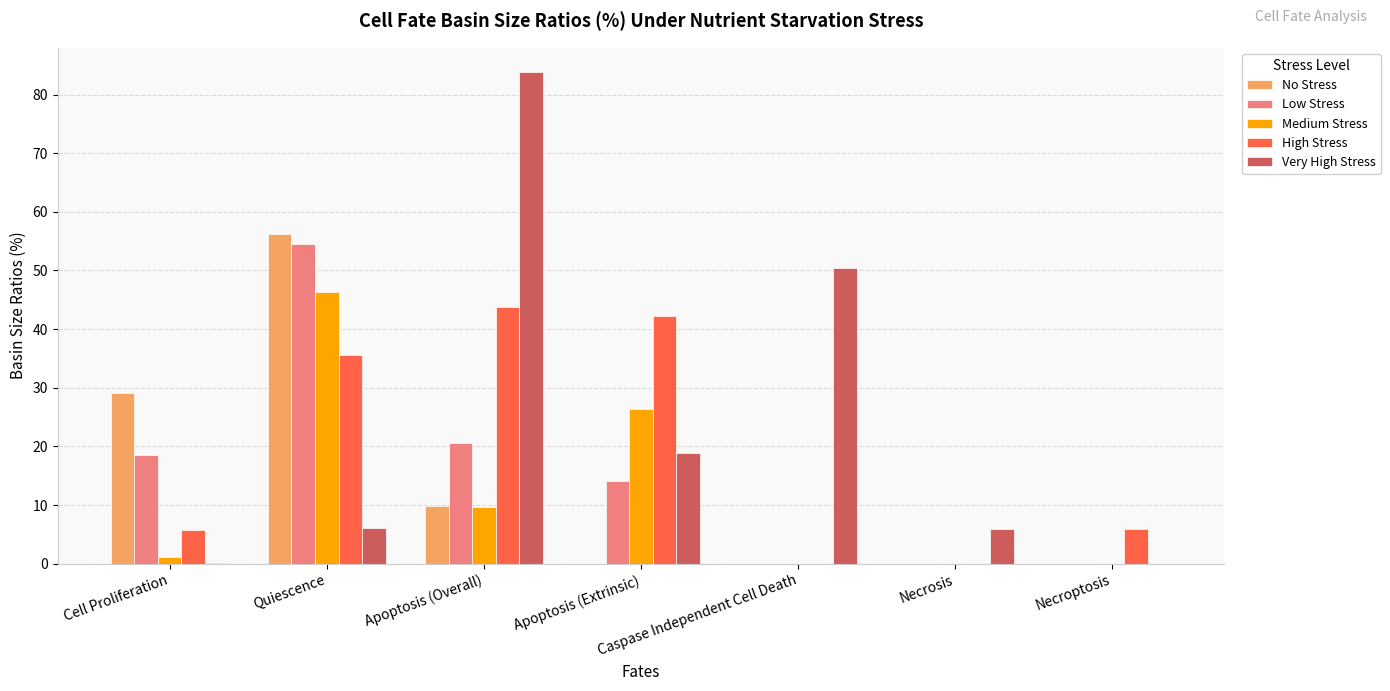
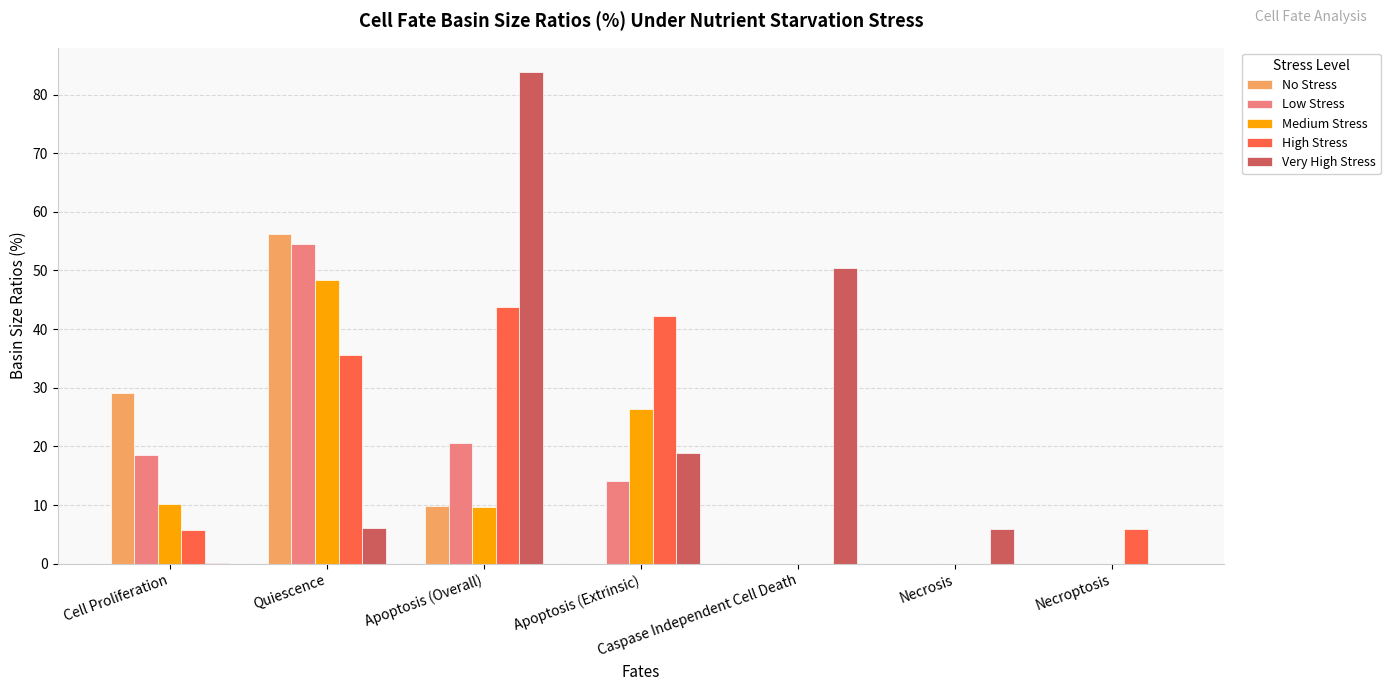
  {
    "Medium Stress": {
-     "Cell Proliferation": 1,
-     "Quiescence": 46,
+     "Cell Proliferation": 10,
+     "Quiescence": 48,
      "Apoptosis (Overall)": 10,
      "Apoptosis (Extrinsic)": 26,
      "Caspase Independent Cell Death": 0,
      "Necrosis": 0,
      "Necroptosis": 0
    }
  }
